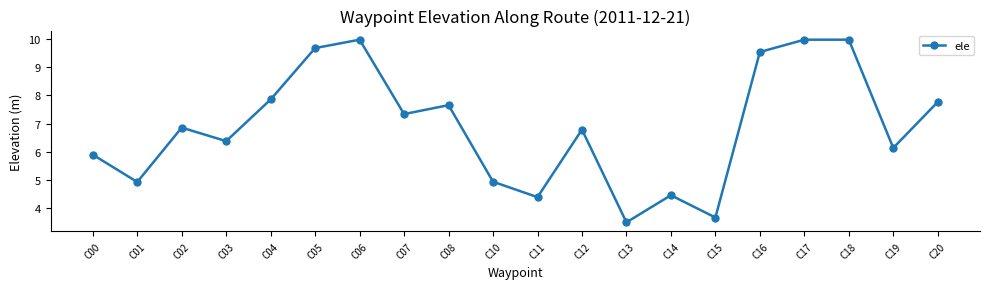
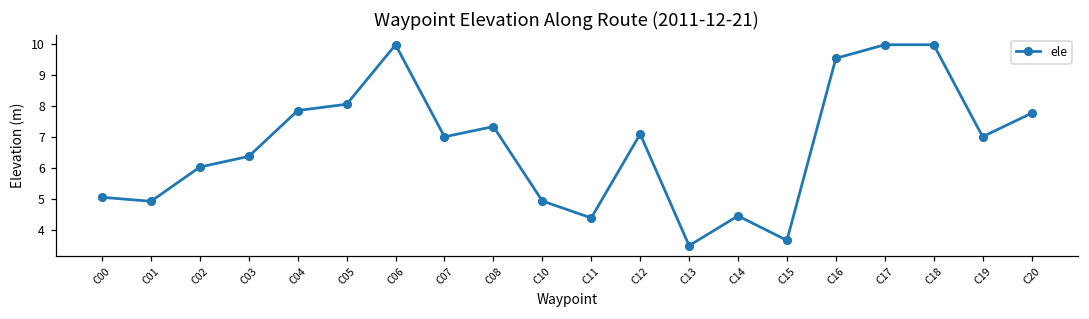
  {
-   "C00": 5.9,
+   "C00": 5.1,
    "C01": 4.9,
-   "C02": 6.9,
+   "C02": 6.0,
    "C03": 6.4,
    "C04": 7.9,
-   "C05": 9.7,
+   "C05": 8.1,
    "C06": 10.0,
-   "C07": 7.3,
-   "C08": 7.7,
+   "C07": 7.0,
+   "C08": 7.3,
    "C10": 4.9,
    "C11": 4.4,
-   "C12": 6.8,
+   "C12": 7.1,
    "C13": 3.5,
    "C14": 4.5,
    "C15": 3.7,
    "C16": 9.5,
    "C17": 10.0,
    "C18": 10.0,
-   "C19": 6.1,
+   "C19": 7.0,
    "C20": 7.8
  }
